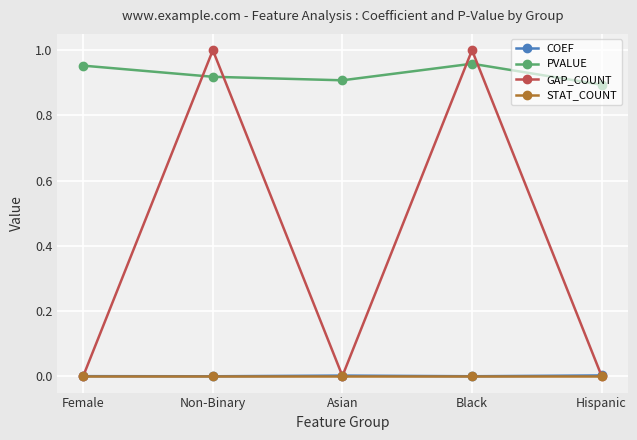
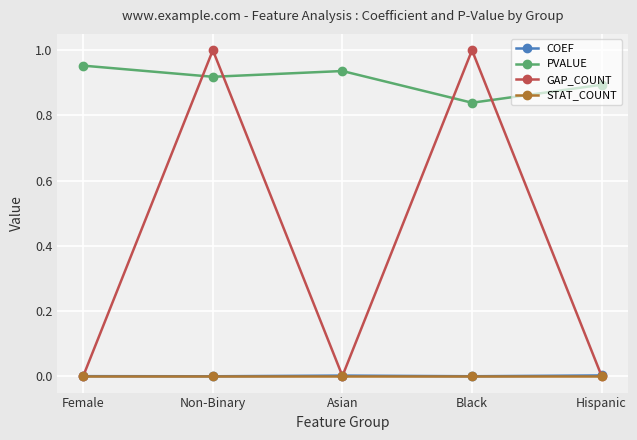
  {
    "PVALUE": {
      "Female": 0.95,
      "Non-Binary": 0.92,
-     "Asian": 0.91,
-     "Black": 0.96
+     "Asian": 0.94,
+     "Black": 0.84
    }
  }
